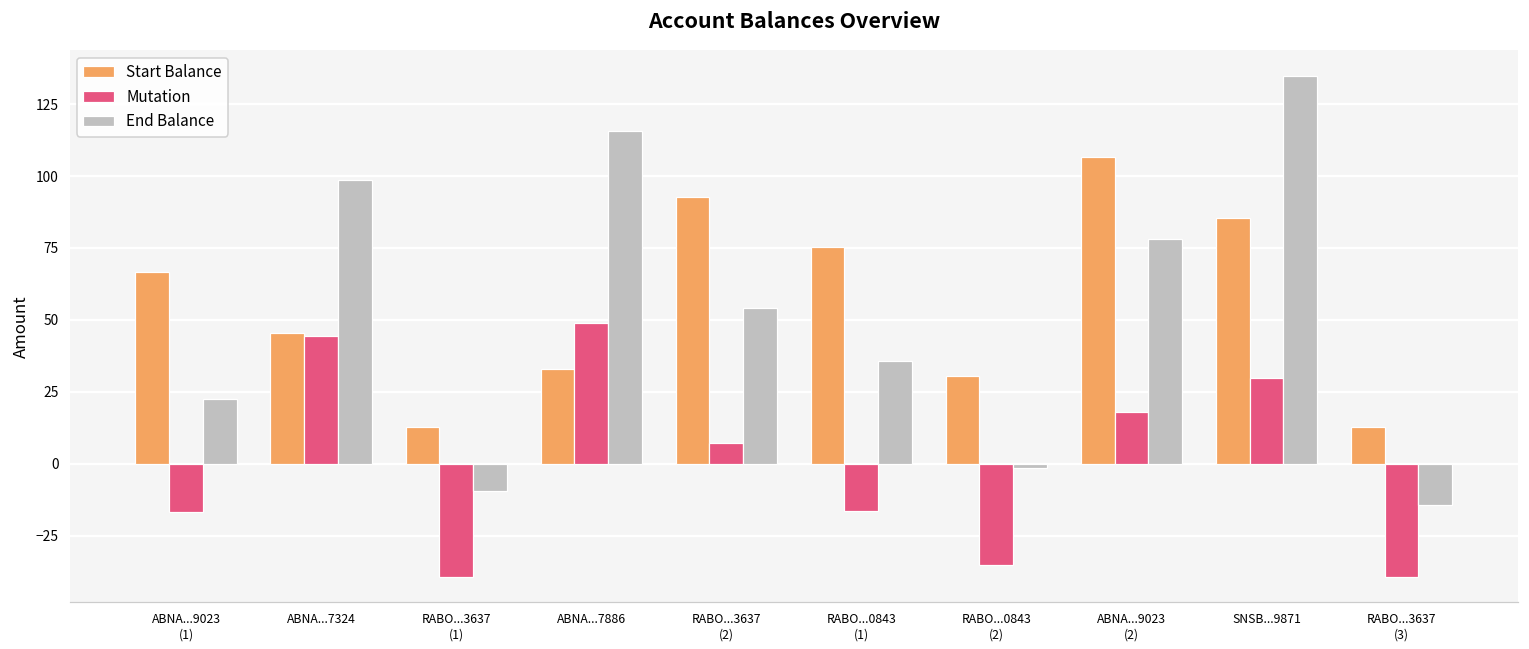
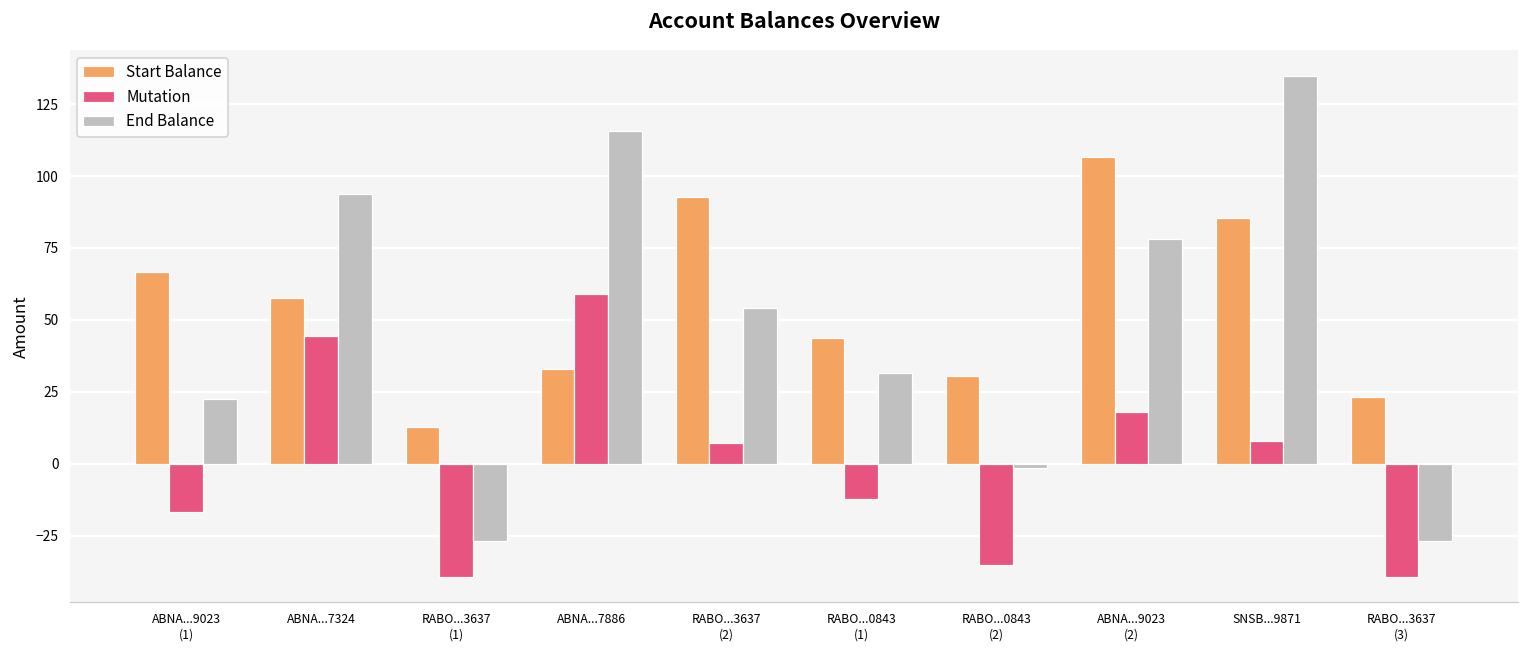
  {
    "Start Balance": {
      "ABNA...9023 (1)": 67,
-     "ABNA...7324": 46,
+     "ABNA...7324": 58,
      "RABO...3637 (1)": 13,
      "ABNA...7886": 33,
      "RABO...3637 (2)": 93,
-     "RABO...0843 (1)": 75,
+     "RABO...0843 (1)": 44,
      "RABO...0843 (2)": 30,
      "ABNA...9023 (2)": 107,
      "SNSB...9871": 85,
-     "RABO...3637 (3)": 13
+     "RABO...3637 (3)": 23
    },
    "Mutation": {
      "ABNA...9023 (1)": -17,
      "ABNA...7324": 45,
      "RABO...3637 (1)": -40,
-     "ABNA...7886": 49,
+     "ABNA...7886": 59,
      "RABO...3637 (2)": 7,
-     "RABO...0843 (1)": -17,
+     "RABO...0843 (1)": -12,
      "RABO...0843 (2)": -35,
      "ABNA...9023 (2)": 18,
-     "SNSB...9871": 30,
+     "SNSB...9871": 8,
      "RABO...3637 (3)": -40
    },
    "End Balance": {
      "ABNA...9023 (1)": 23,
-     "ABNA...7324": 99,
-     "RABO...3637 (1)": -10,
+     "ABNA...7324": 94,
+     "RABO...3637 (1)": -27,
      "ABNA...7886": 116,
      "RABO...3637 (2)": 54,
-     "RABO...0843 (1)": 36,
+     "RABO...0843 (1)": 31,
      "RABO...0843 (2)": -2,
      "ABNA...9023 (2)": 78,
      "SNSB...9871": 135,
-     "RABO...3637 (3)": -14
+     "RABO...3637 (3)": -27
    }
  }
